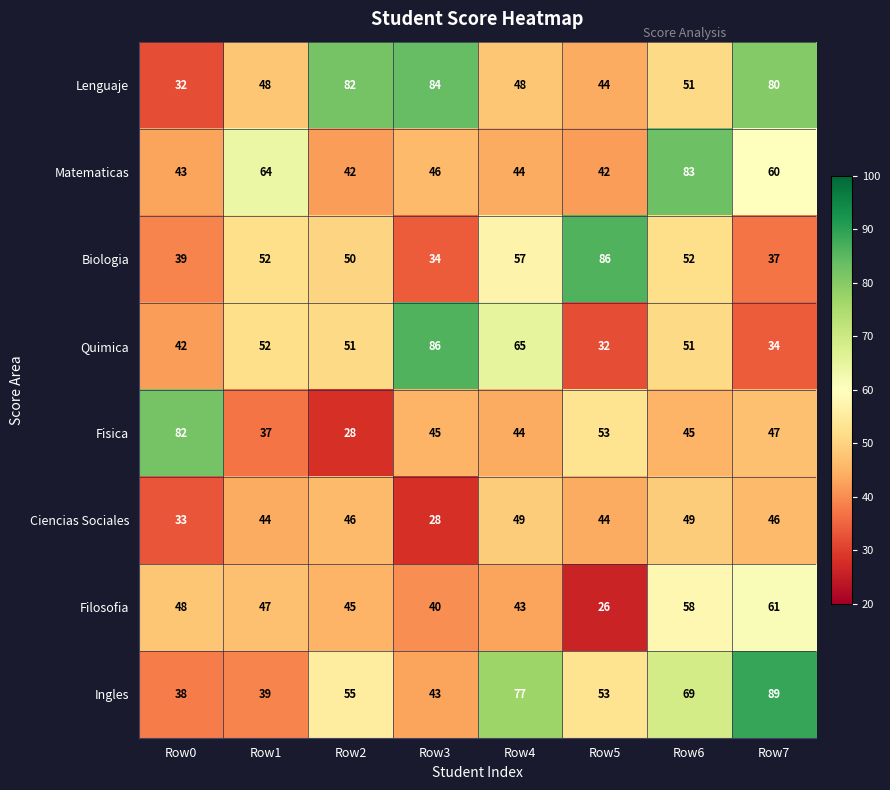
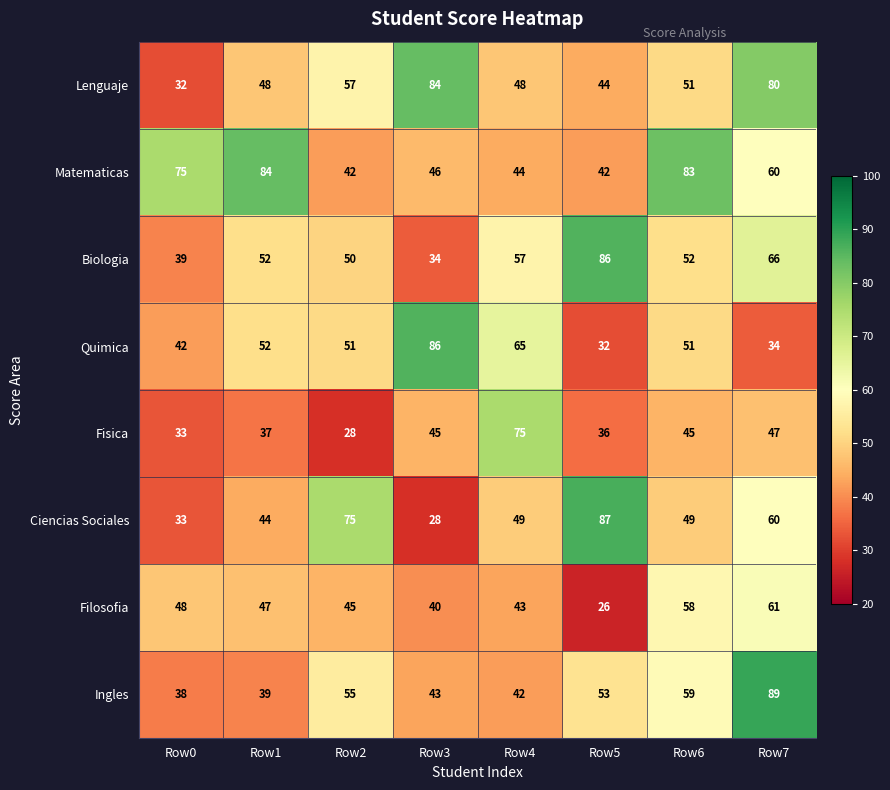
  {
    "Lenguaje": {
      "Row0": 32,
      "Row1": 48,
-     "Row2": 82,
+     "Row2": 57,
      "Row3": 84,
      "Row4": 48,
      "Row5": 44,
      "Row6": 51,
      "Row7": 80
    },
    "Matematicas": {
-     "Row0": 43,
-     "Row1": 64,
+     "Row0": 75,
+     "Row1": 84,
      "Row2": 42,
      "Row3": 46,
      "Row4": 44,
      "Row5": 42,
      "Row6": 83,
      "Row7": 60
    },
    "Biologia": {
      "Row0": 39,
      "Row1": 52,
      "Row2": 50,
      "Row3": 34,
      "Row4": 57,
      "Row5": 86,
      "Row6": 52,
-     "Row7": 37
+     "Row7": 66
    },
    "Quimica": {
      "Row0": 42,
      "Row1": 52,
      "Row2": 51,
      "Row3": 86,
      "Row4": 65,
      "Row5": 32,
      "Row6": 51,
      "Row7": 34
    },
    "Fisica": {
-     "Row0": 82,
+     "Row0": 33,
      "Row1": 37,
      "Row2": 28,
      "Row3": 45,
-     "Row4": 44,
-     "Row5": 53,
+     "Row4": 75,
+     "Row5": 36,
      "Row6": 45,
      "Row7": 47
    },
    "Ciencias Sociales": {
      "Row0": 33,
      "Row1": 44,
-     "Row2": 46,
+     "Row2": 75,
      "Row3": 28,
      "Row4": 49,
-     "Row5": 44,
+     "Row5": 87,
      "Row6": 49,
-     "Row7": 46
+     "Row7": 60
    },
    "Filosofia": {
      "Row0": 48,
      "Row1": 47,
      "Row2": 45,
      "Row3": 40,
      "Row4": 43,
      "Row5": 26,
      "Row6": 58,
      "Row7": 61
    },
    "Ingles": {
      "Row0": 38,
      "Row1": 39,
      "Row2": 55,
      "Row3": 43,
-     "Row4": 77,
+     "Row4": 42,
      "Row5": 53,
-     "Row6": 69,
+     "Row6": 59,
      "Row7": 89
    }
  }
